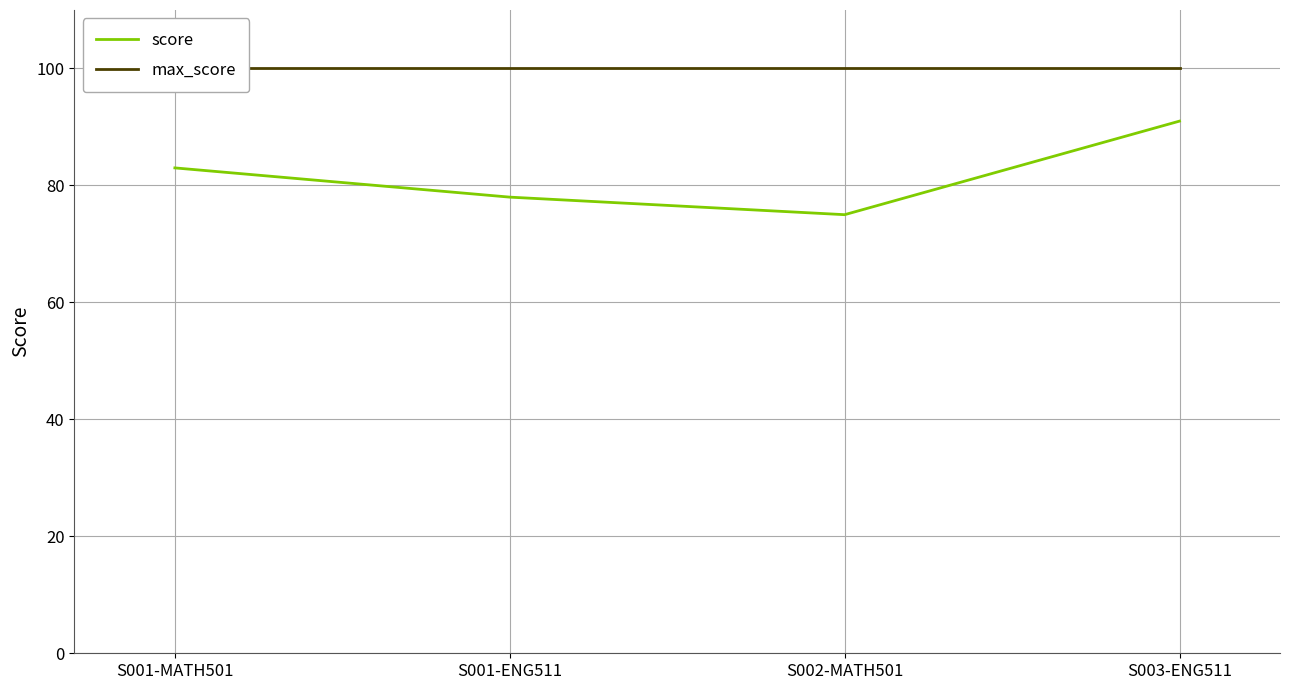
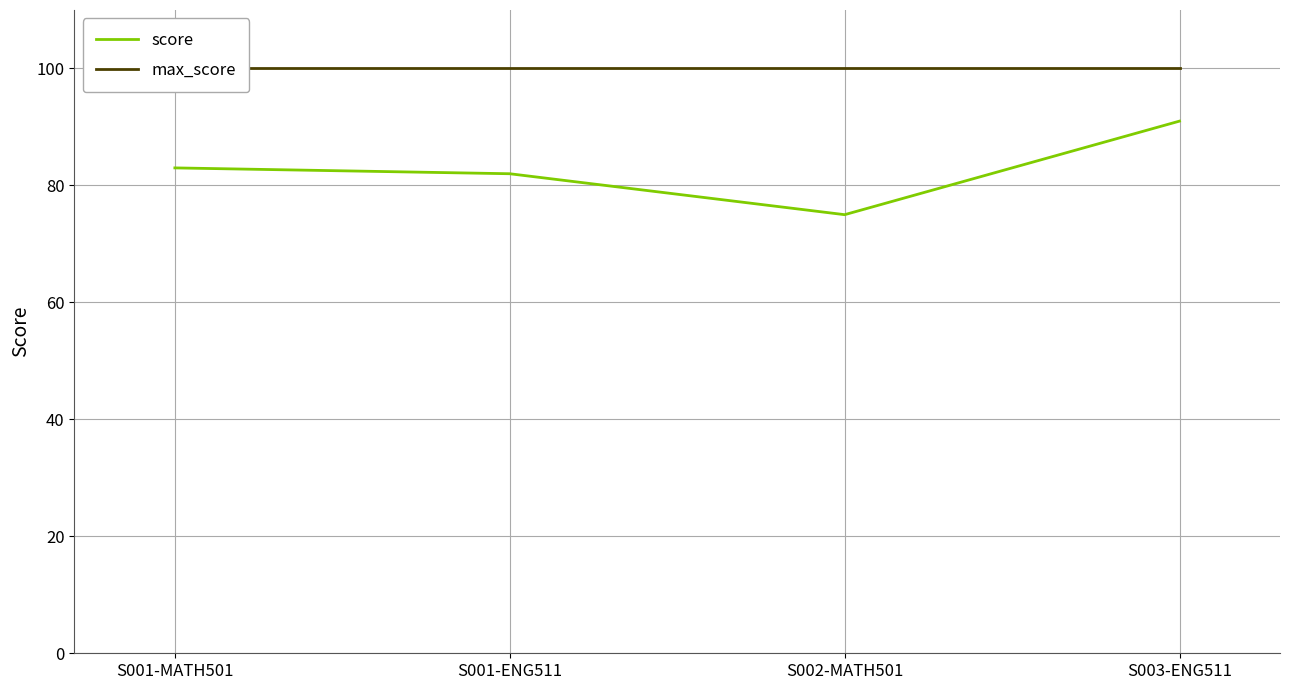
  {
    "score": {
      "S001-MATH501": 83,
-     "S001-ENG511": 78,
+     "S001-ENG511": 82,
      "S002-MATH501": 75,
      "S003-ENG511": 91
    },
    "max_score": {
      "S001-ENG511": 100,
      "S002-MATH501": 100,
      "S003-ENG511": 100
    }
  }
